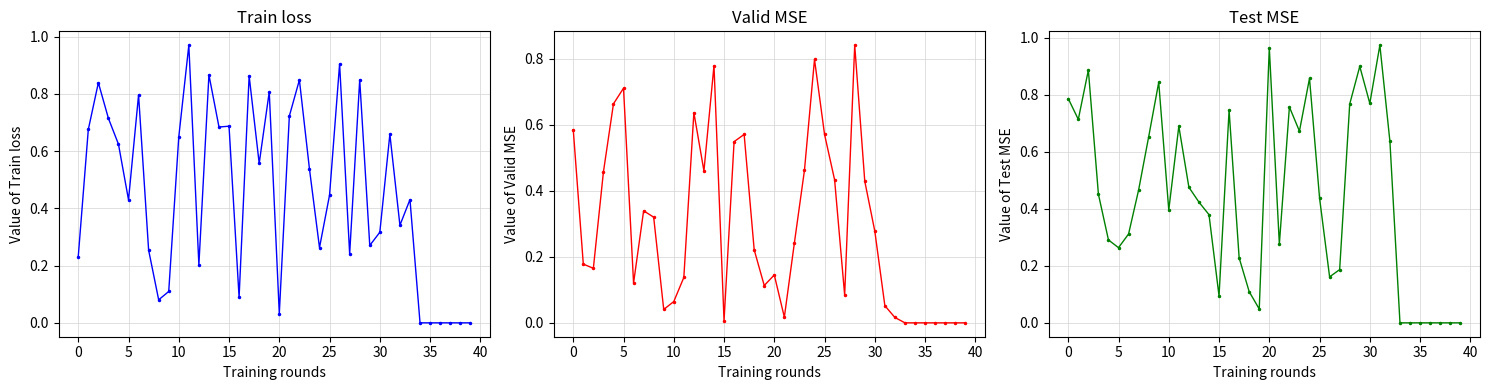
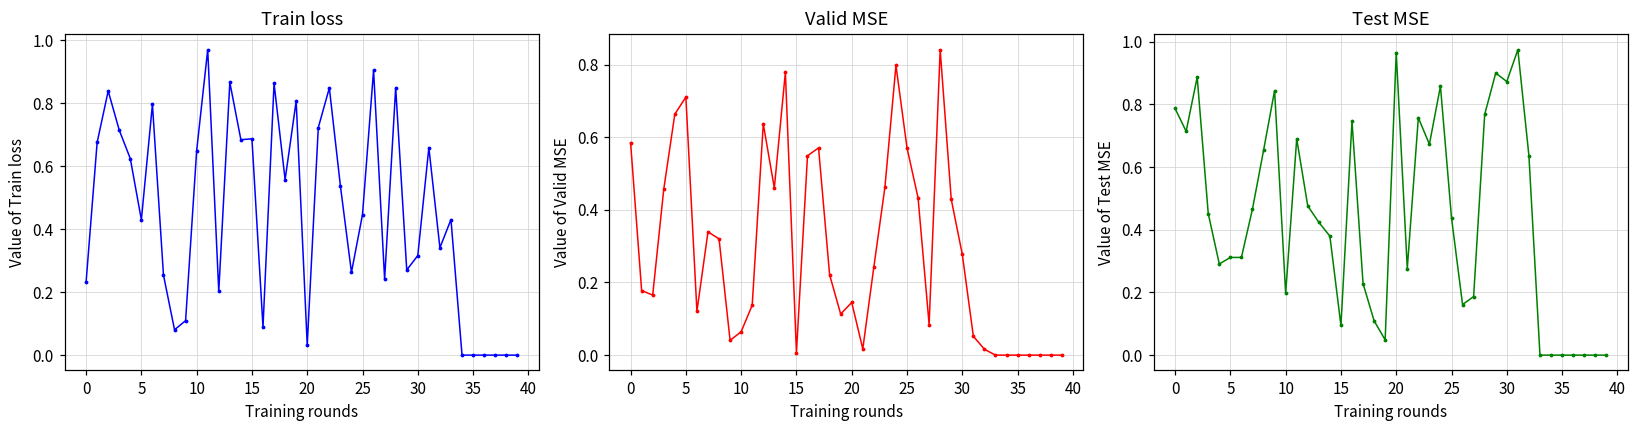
  {
    "Train loss": {
      "0": 0.23,
      "5": 0.43,
      "10": 0.65,
      "15": 0.69,
      "20": 0.03,
      "25": 0.45,
      "30": 0.32,
      "35": 0.00
    },
    "Valid MSE": {
      "0": 0.58,
      "5": 0.71,
      "10": 0.06,
      "15": 0.01,
      "20": 0.14,
      "25": 0.57,
      "30": 0.28,
      "35": 0.00
    },
    "Test MSE": {
      "0": 0.79,
-     "5": 0.26,
-     "10": 0.40,
+     "5": 0.31,
+     "10": 0.20,
      "15": 0.09,
      "20": 0.97,
      "25": 0.44,
-     "30": 0.77,
+     "30": 0.87,
      "35": 0.00
    }
  }
